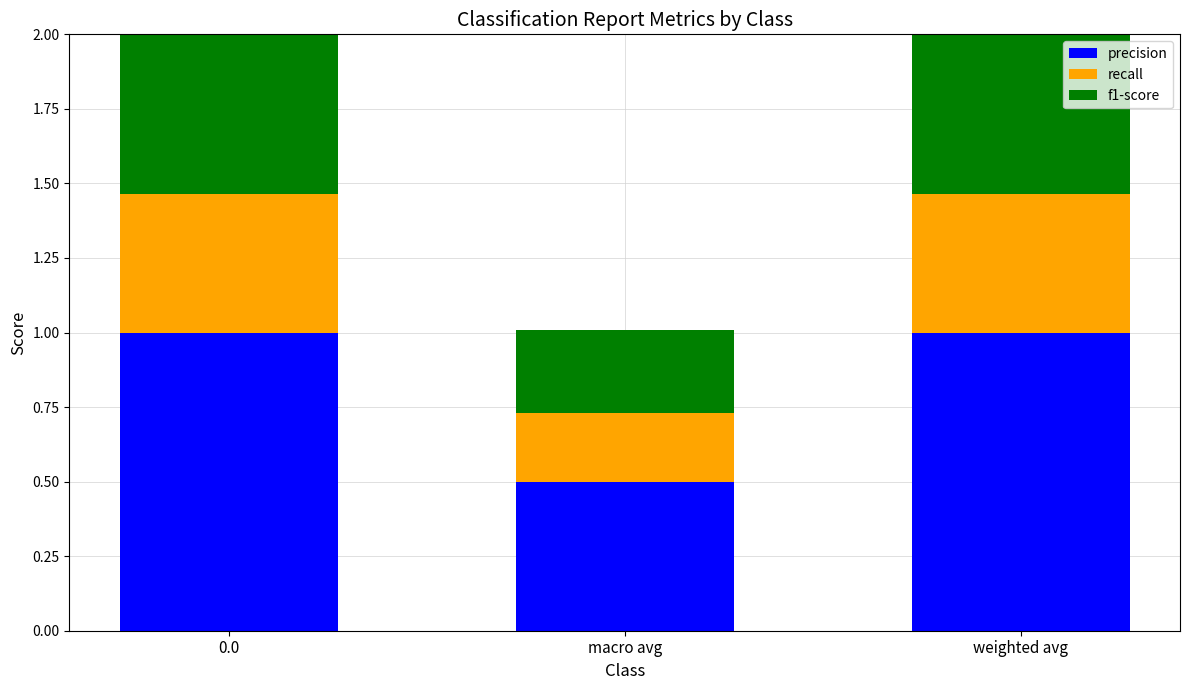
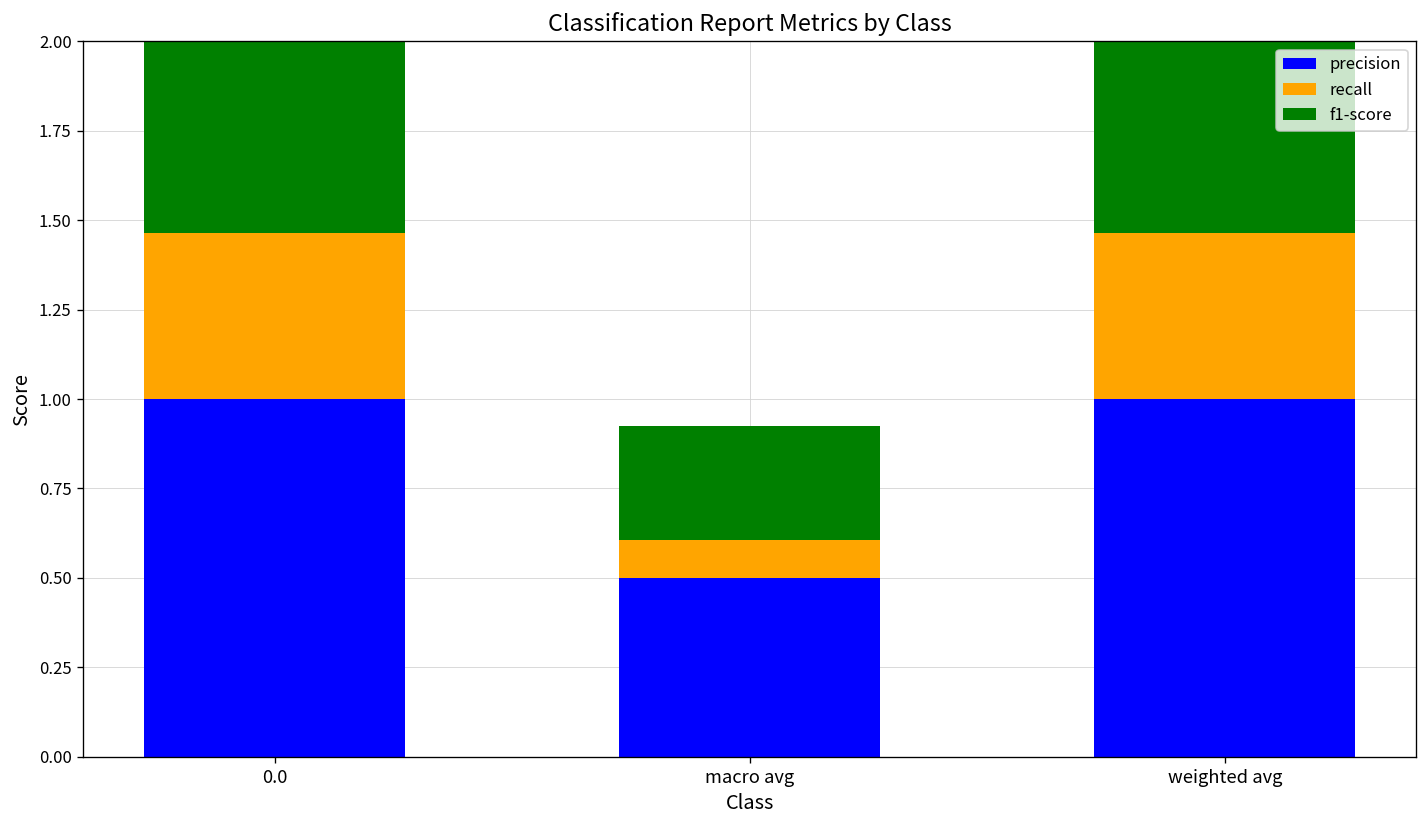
  {
    "precision": {
      "0.0": 1.00,
      "macro avg": 0.50,
      "weighted avg": 1.00
    },
    "recall": {
      "0.0": 0.46,
-     "macro avg": 0.23,
+     "macro avg": 0.11,
      "weighted avg": 0.46
    },
    "f1-score": {
-     "macro avg": 0.28
+     "macro avg": 0.32
    }
  }
